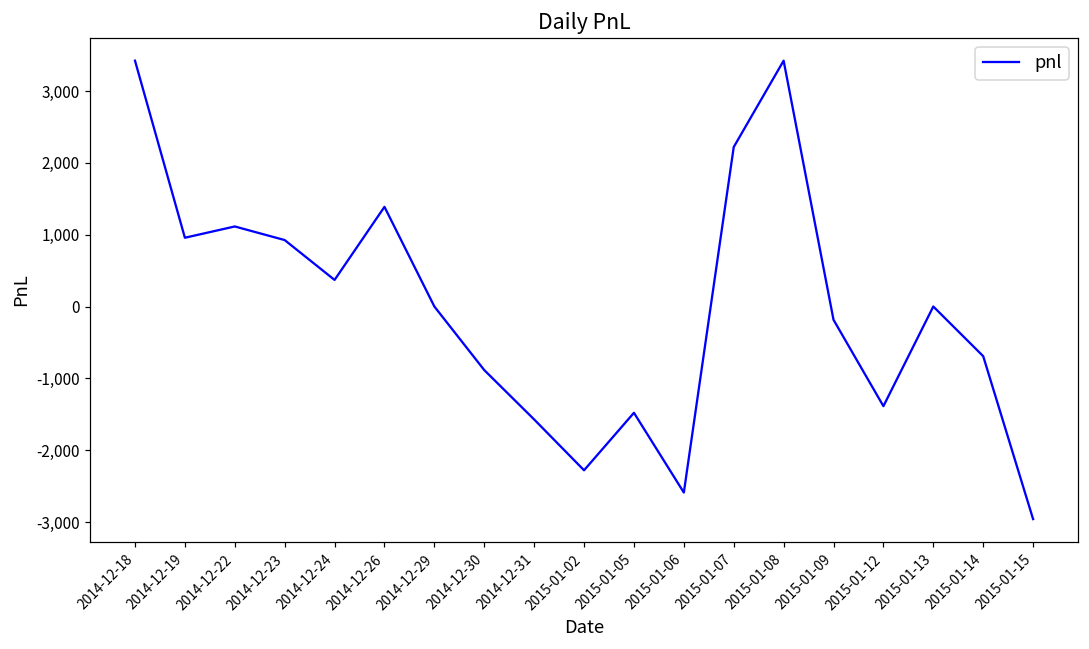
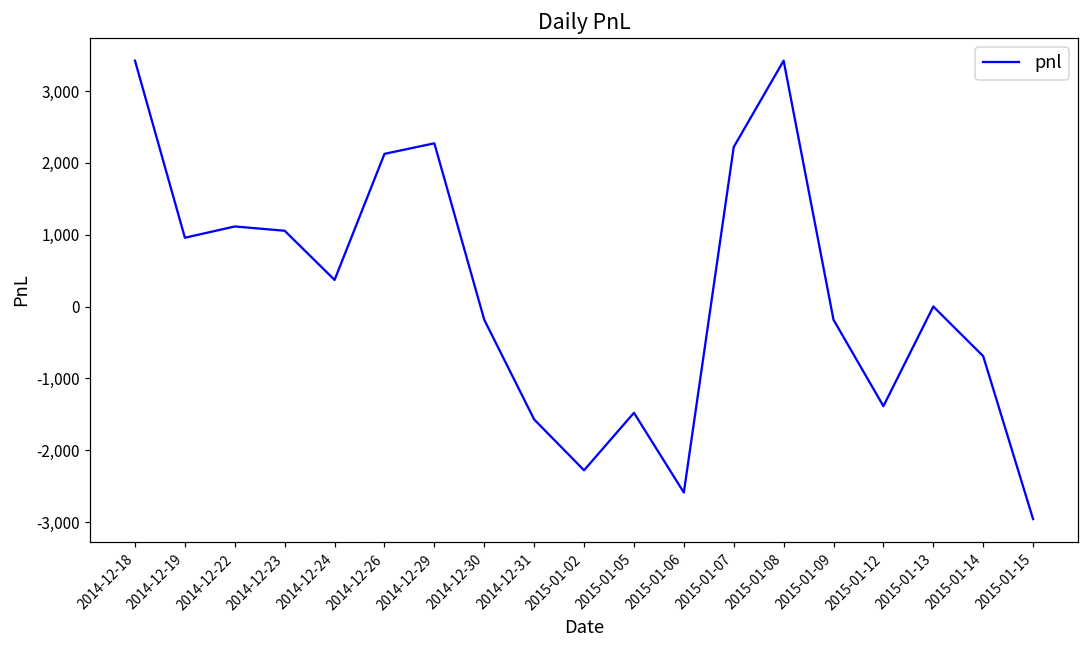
  {
    "2014-12-18": "3,400",
    "2014-12-19": "1,000",
    "2014-12-22": "1,100",
-   "2014-12-23": "900",
+   "2014-12-23": "1,100",
    "2014-12-24": "400",
-   "2014-12-26": "1,400",
-   "2014-12-29": "0",
-   "2014-12-30": "-900",
+   "2014-12-26": "2,100",
+   "2014-12-29": "2,300",
+   "2014-12-30": "-200",
    "2014-12-31": "-1,600",
    "2015-01-02": "-2,300",
    "2015-01-05": "-1,500",
    "2015-01-06": "-2,600",
    "2015-01-07": "2,200",
    "2015-01-08": "3,400",
    "2015-01-09": "-200",
    "2015-01-12": "-1,400",
    "2015-01-13": "0",
    "2015-01-14": "-700",
    "2015-01-15": "-3,000"
  }
